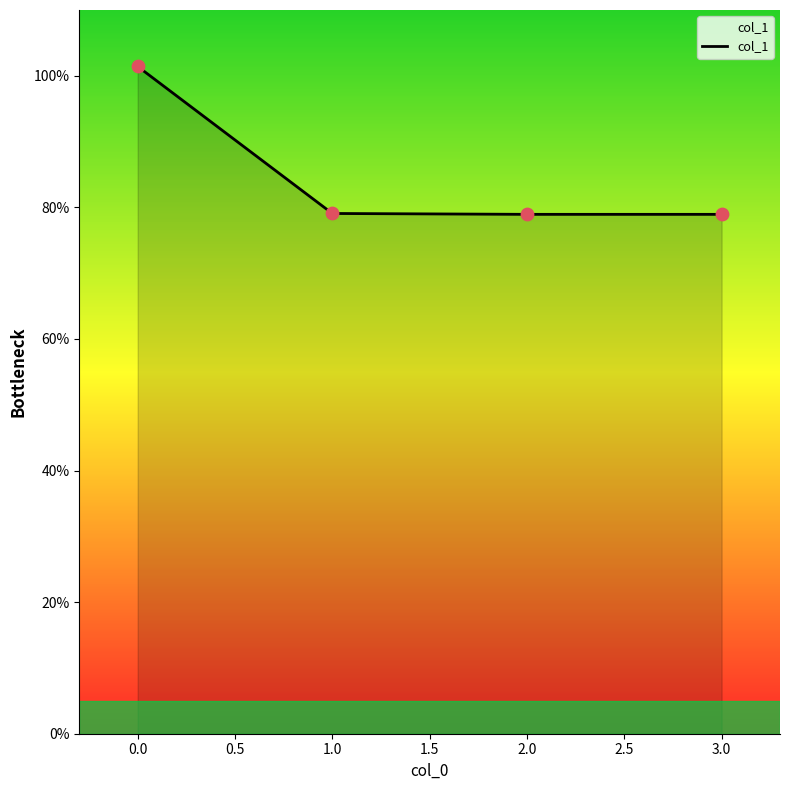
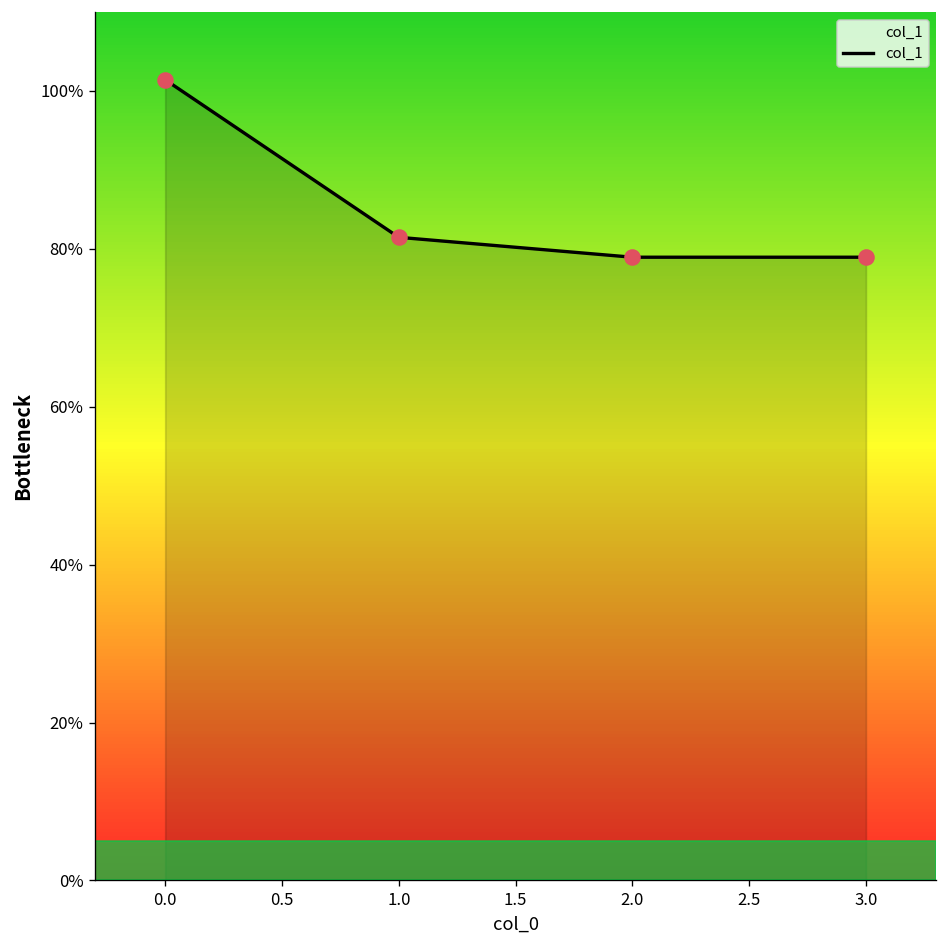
  {
    "0.0": "101%",
-   "1.0": "79%",
+   "1.0": "81%",
    "2.0": "79%",
    "3.0": "79%"
  }
